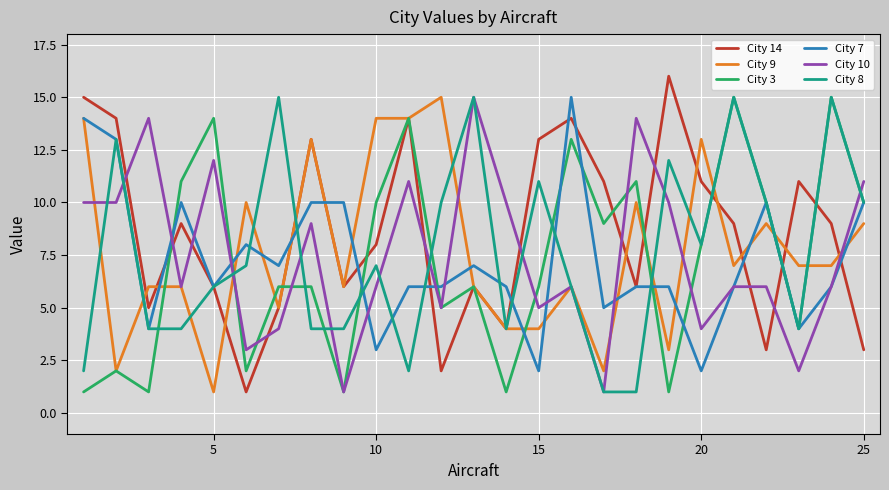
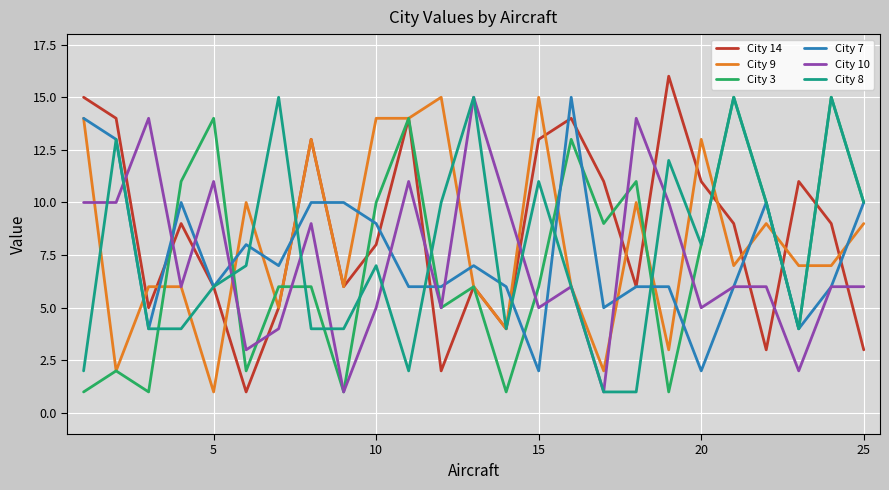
  {
    "City 14": {
      "10": 8,
      "15": 13,
      "20": 11,
      "25": 3
    },
    "City 9": {
      "5": 1,
      "10": 14,
-     "15": 4,
+     "15": 15,
      "20": 13,
      "25": 9
    },
    "City 7": {
-     "10": 3,
+     "10": 9,
      "15": 2,
      "20": 2
    },
    "City 10": {
-     "5": 12,
-     "10": 6,
+     "5": 11,
+     "10": 5,
      "15": 5,
-     "20": 4,
-     "25": 11
+     "20": 5,
+     "25": 6
    }
  }
